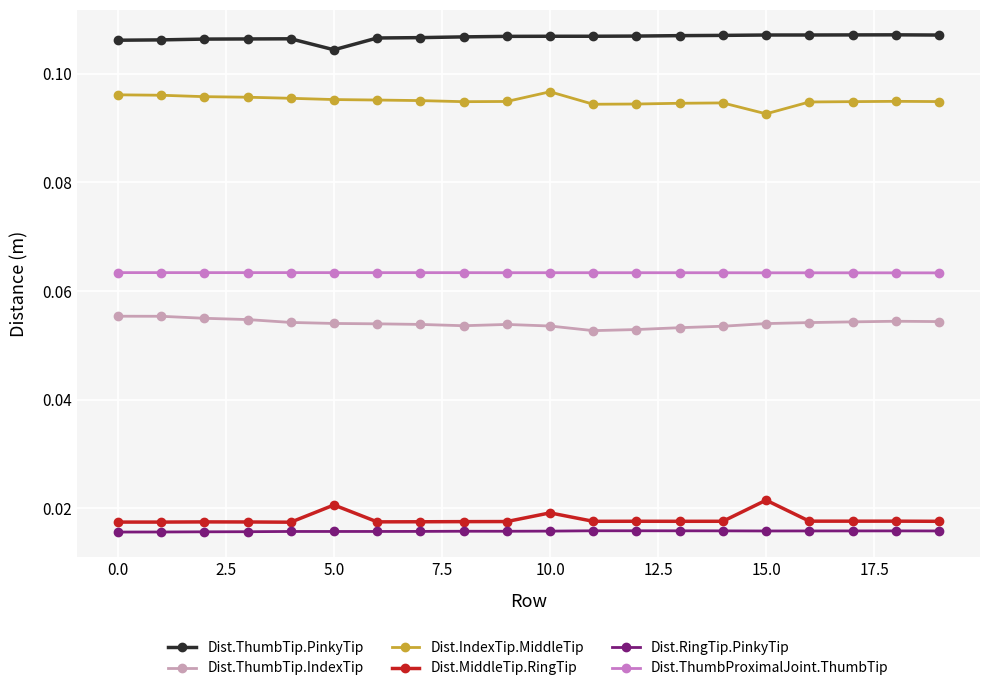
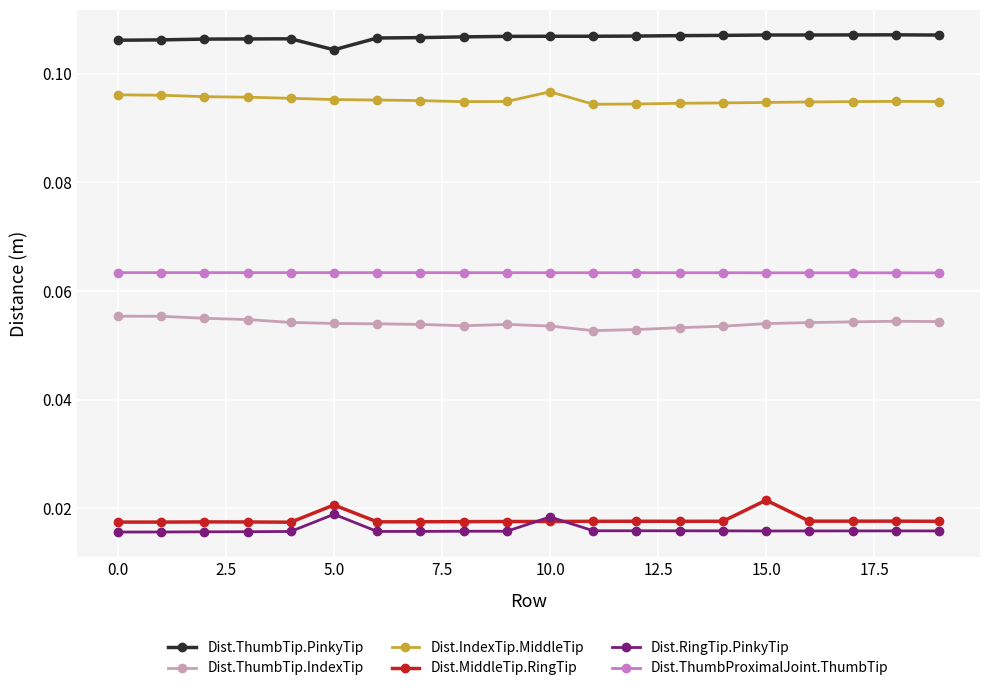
  {
    "Dist.ThumbTip.PinkyTip": {
      "0.0": 0.106,
      "5.0": 0.104,
      "10.0": 0.107,
      "15.0": 0.107
    },
    "Dist.IndexTip.MiddleTip": {
      "0.0": 0.096,
      "5.0": 0.095,
      "10.0": 0.097,
-     "15.0": 0.093
+     "15.0": 0.095
    },
    "Dist.MiddleTip.RingTip": {
      "0.0": 0.017,
      "5.0": 0.021,
-     "10.0": 0.019,
+     "10.0": 0.018,
      "15.0": 0.022
    },
    "Dist.RingTip.PinkyTip": {
      "0.0": 0.016,
-     "5.0": 0.016,
-     "10.0": 0.016,
+     "5.0": 0.019,
+     "10.0": 0.018,
      "15.0": 0.016
    }
  }
